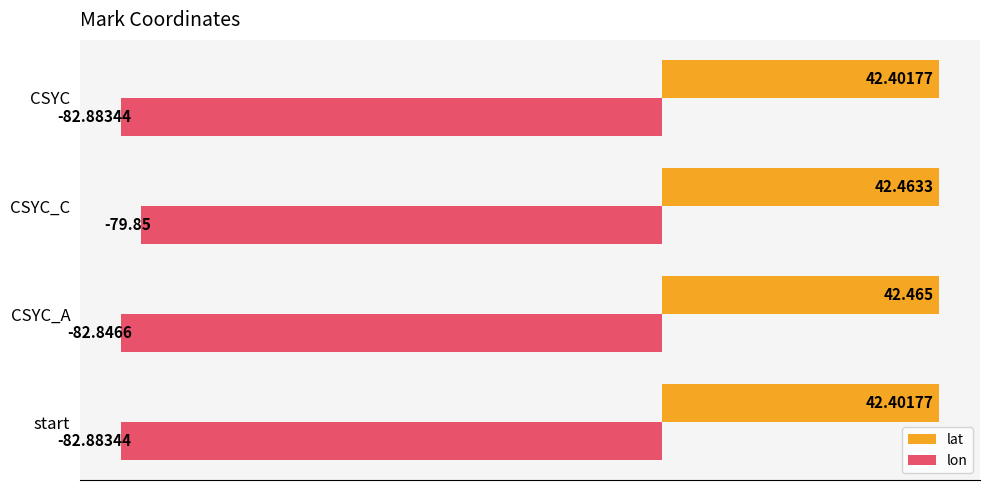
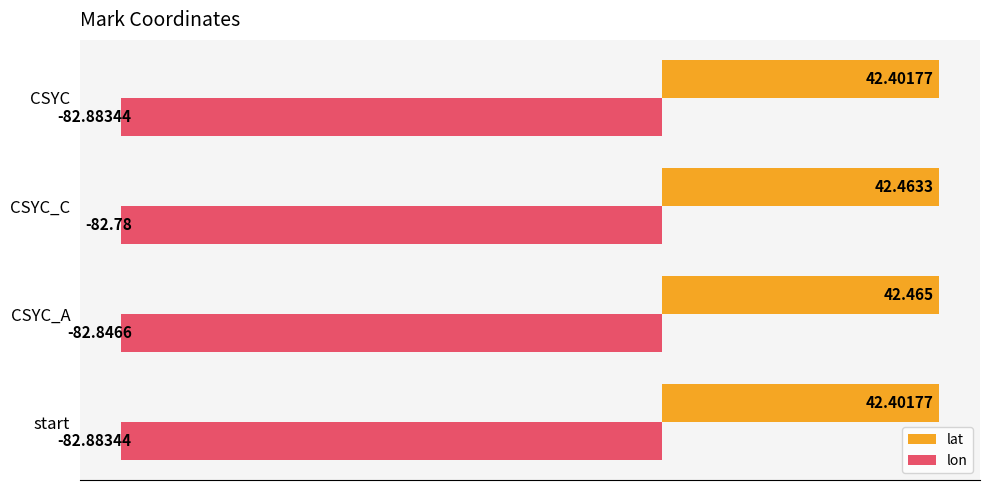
  {
    "lat": {
      "CSYC": 42.40177,
      "CSYC_C": 42.4633,
      "CSYC_A": 42.465,
      "start": 42.40177
    },
    "lon": {
      "CSYC": -82.88344,
-     "CSYC_C": -79.85,
+     "CSYC_C": -82.78,
      "CSYC_A": -82.8466,
      "start": -82.88344
    }
  }
